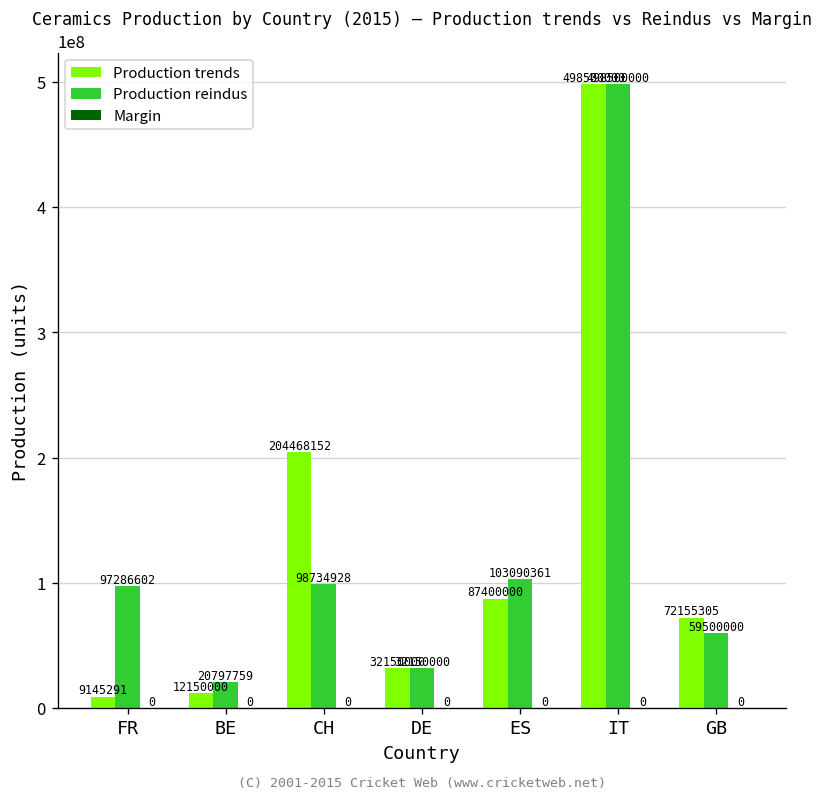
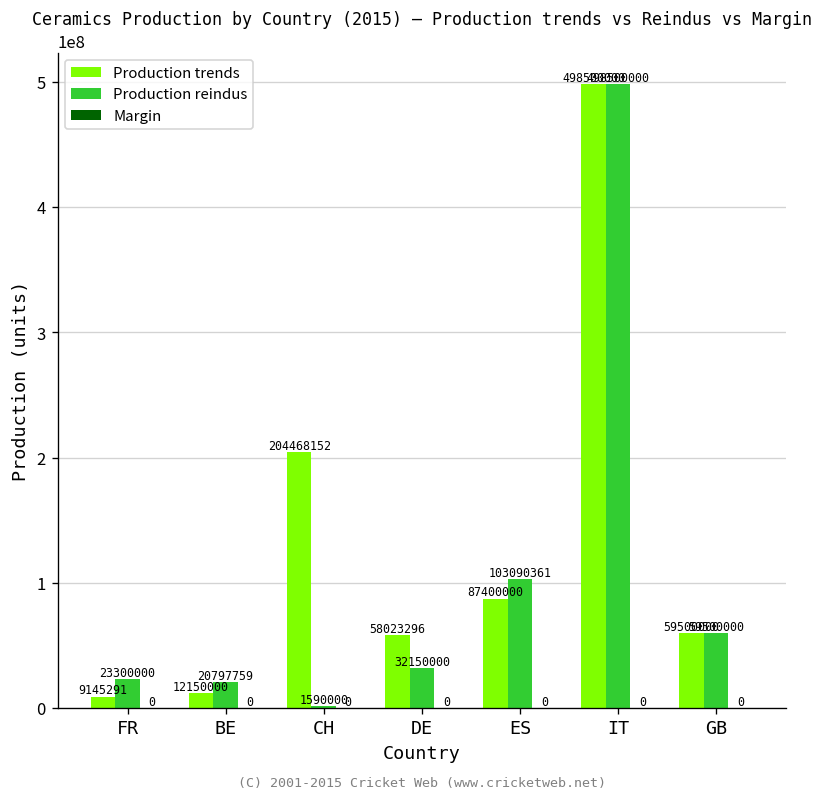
  {
    "Production trends": {
      "FR": 9145291,
      "BE": 12150000,
      "CH": 204468152,
-     "DE": 32150000,
+     "DE": 58023296,
      "ES": 87400000,
-     "GB": 72155305
+     "GB": 59500000
    },
    "Production reindus": {
-     "FR": 97286602,
+     "FR": 23300000,
      "BE": 20797759,
-     "CH": 98734928,
+     "CH": 1590000,
      "DE": 32150000,
      "ES": 103090361
    },
    "Margin": {
      "FR": 0,
      "BE": 0,
      "DE": 0,
      "ES": 0,
      "IT": 0,
      "GB": 0
    }
  }
